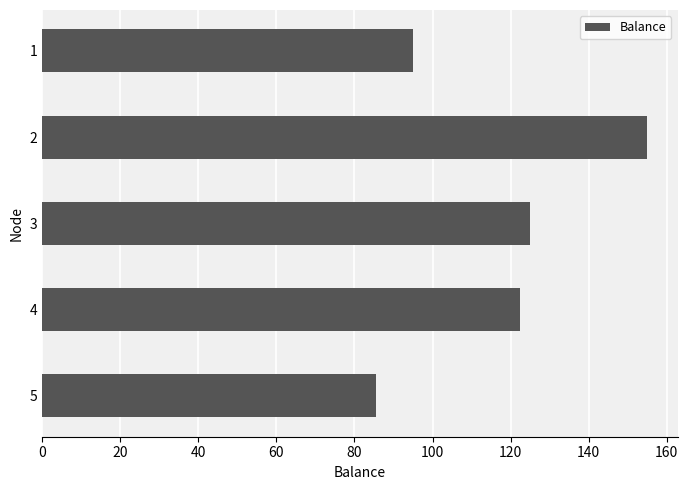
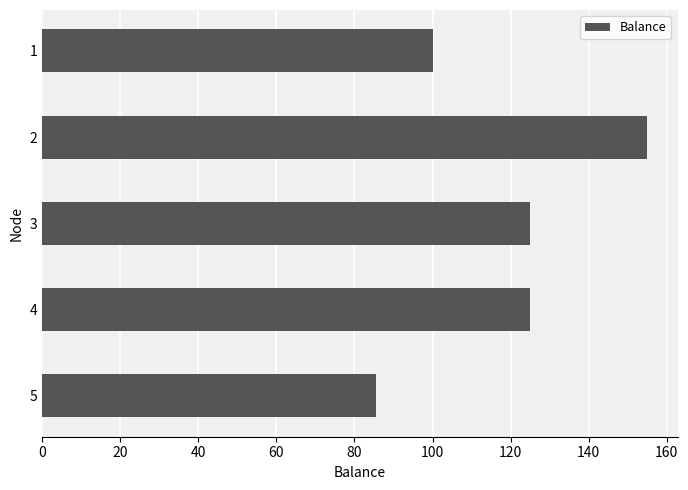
  {
-   "1": 95,
+   "1": 100,
    "2": 155,
    "3": 125,
-   "4": 122,
+   "4": 125,
    "5": 85
  }
